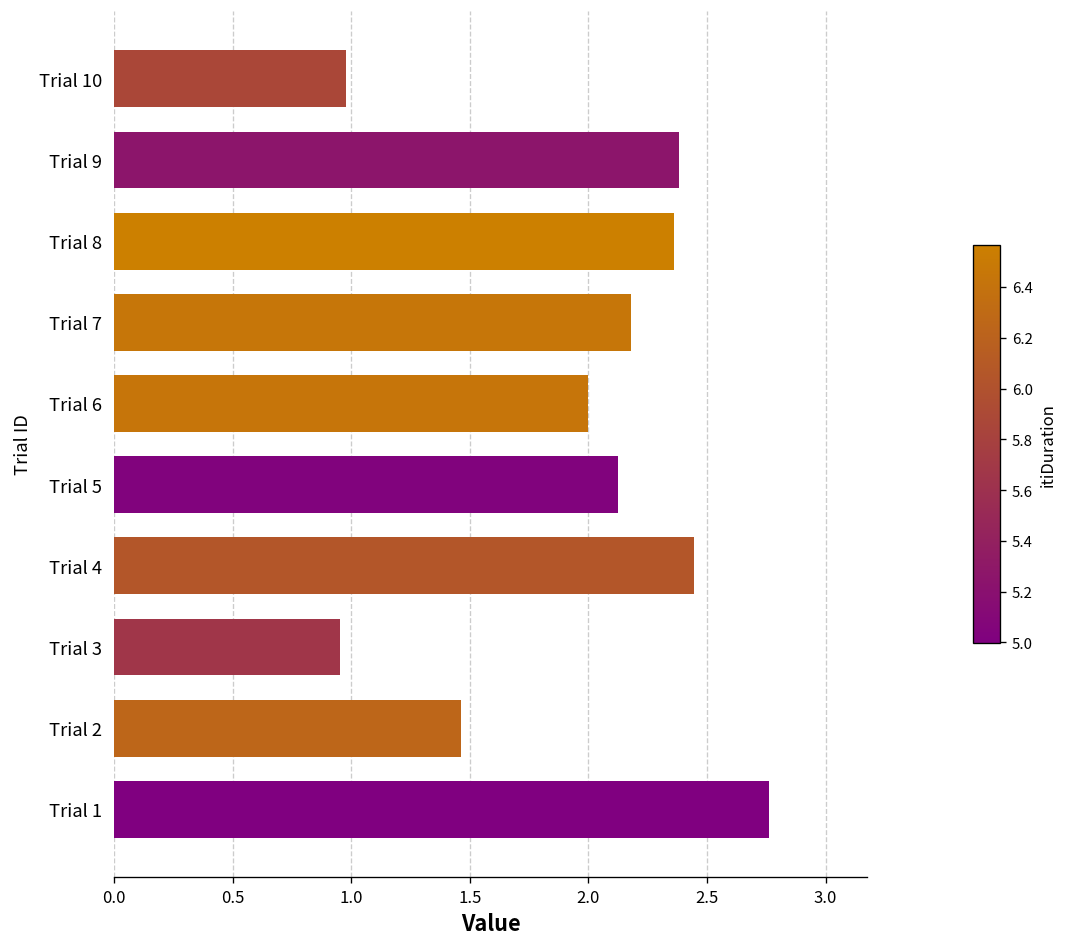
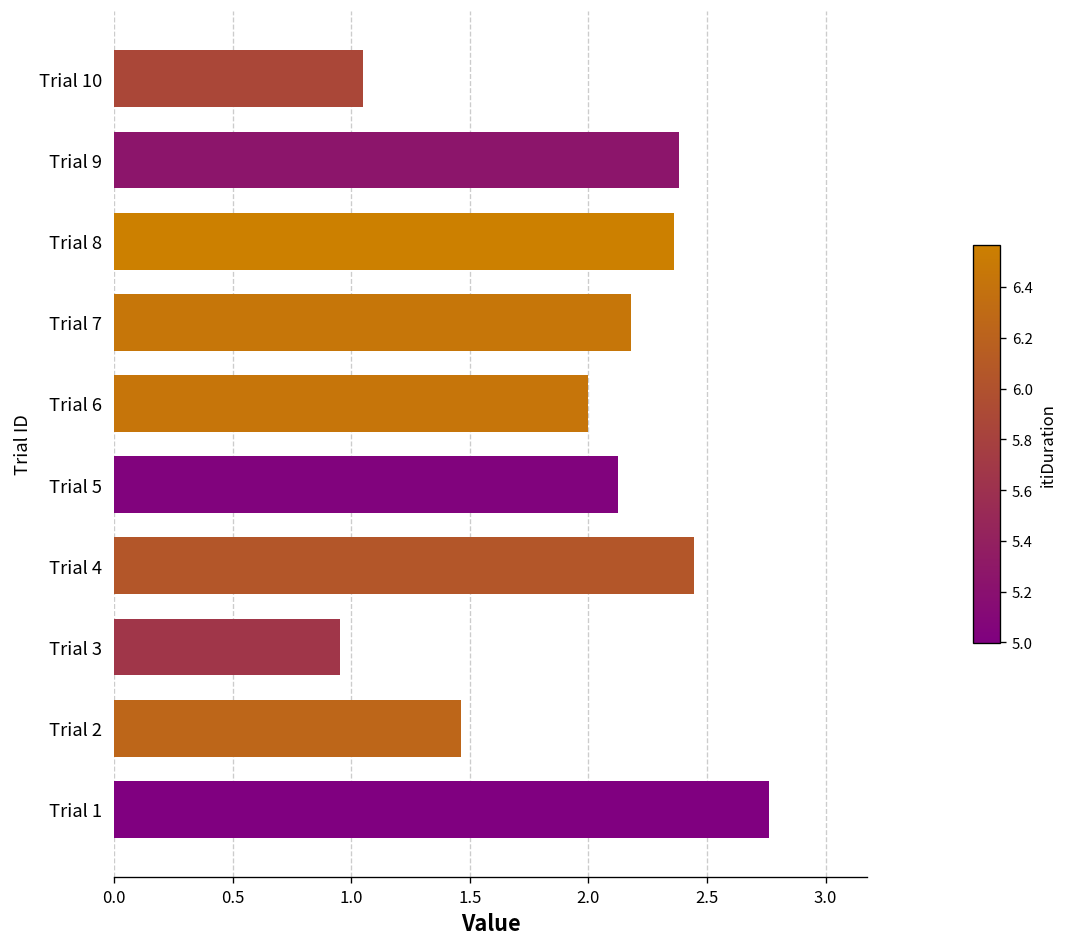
  {
-   "Trial 10": 0.98,
+   "Trial 10": 1.05,
    "Trial 9": 2.38,
    "Trial 8": 2.36,
    "Trial 7": 2.18,
    "Trial 6": 2.00,
    "Trial 5": 2.13,
    "Trial 4": 2.45,
    "Trial 3": 0.95,
    "Trial 2": 1.46,
    "Trial 1": 2.76
  }
